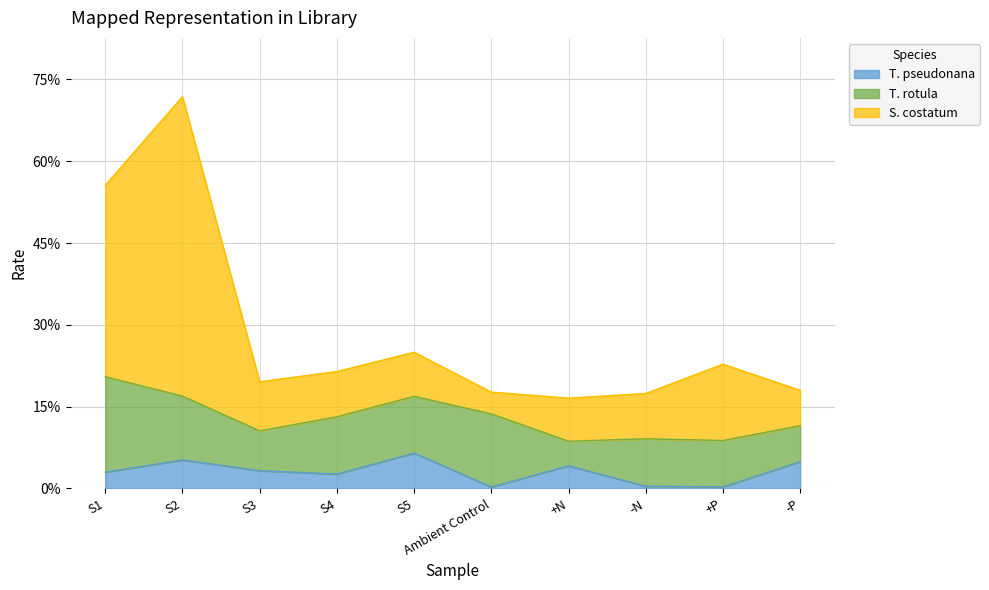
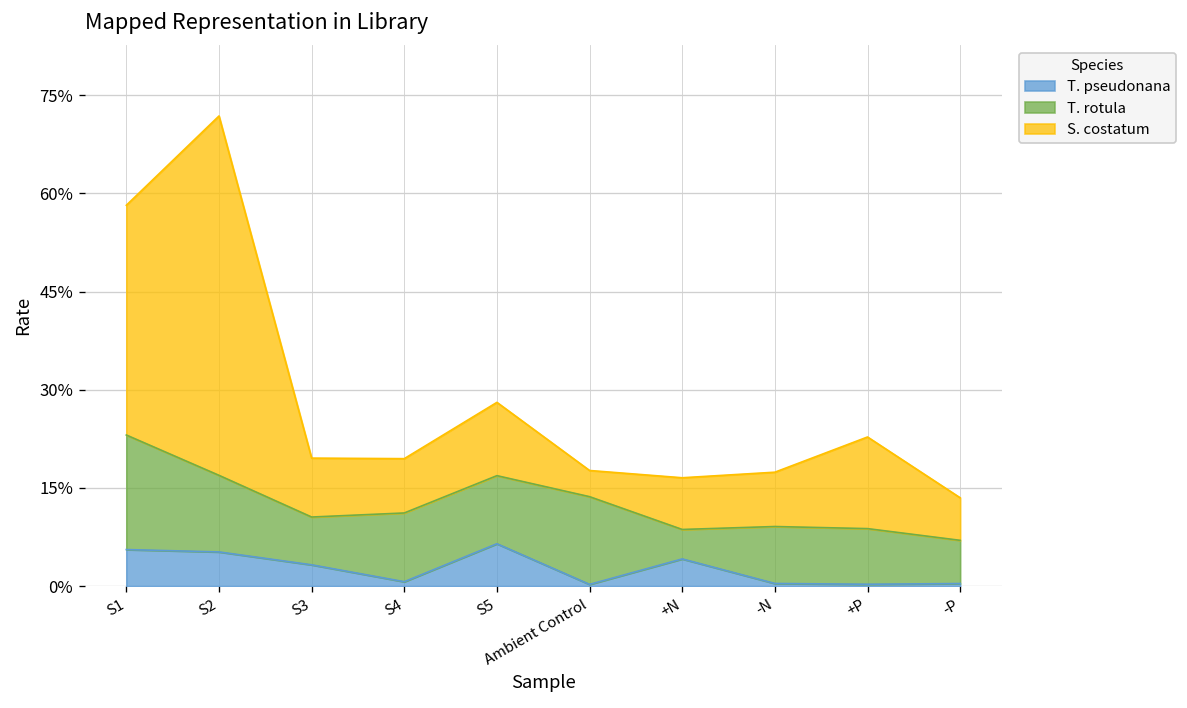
  {
    "T. pseudonana": {
-     "S1": "3%",
+     "S1": "6%",
      "S2": "5%",
      "S3": "3%",
-     "S4": "3%",
+     "S4": "1%",
      "S5": "6%",
      "Ambient Control": "0%",
      "+N": "4%",
      "-N": "0%",
      "+P": "0%",
-     "-P": "5%"
+     "-P": "0%"
    },
    "T. rotula": {
      "S1": "18%",
      "S2": "12%",
      "S3": "7%",
      "S4": "10%",
      "S5": "10%",
      "Ambient Control": "13%",
      "+N": "5%",
      "-N": "9%",
      "+P": "9%",
      "-P": "7%"
    },
    "S. costatum": {
      "S1": "35%",
      "S2": "55%",
      "S3": "9%",
      "S4": "8%",
-     "S5": "8%",
+     "S5": "11%",
      "Ambient Control": "4%",
      "+N": "8%",
      "-N": "8%",
      "+P": "14%",
      "-P": "6%"
    }
  }
